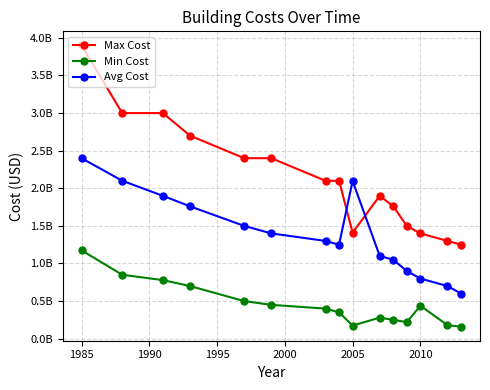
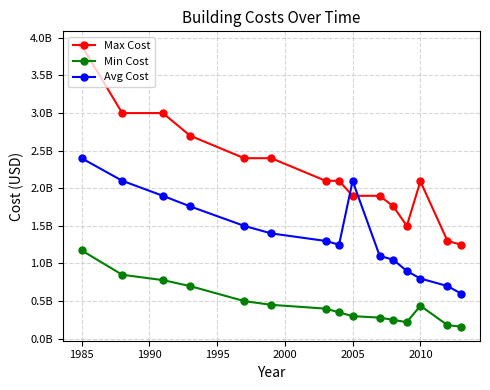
  {
    "Max Cost": {
-     "2005": 1400000000,
-     "2010": 1400000000
+     "2005": 1900000000,
+     "2010": 2100000000
    },
    "Min Cost": {
      "1985": 1200000000,
-     "2005": 200000000,
+     "2005": 300000000,
      "2010": 400000000
    },
    "Avg Cost": {
      "1985": 2400000000,
      "2005": 2100000000,
      "2010": 800000000
    }
  }
